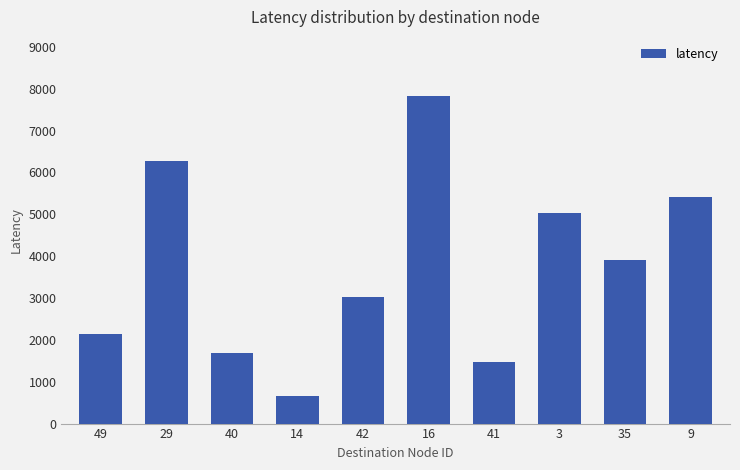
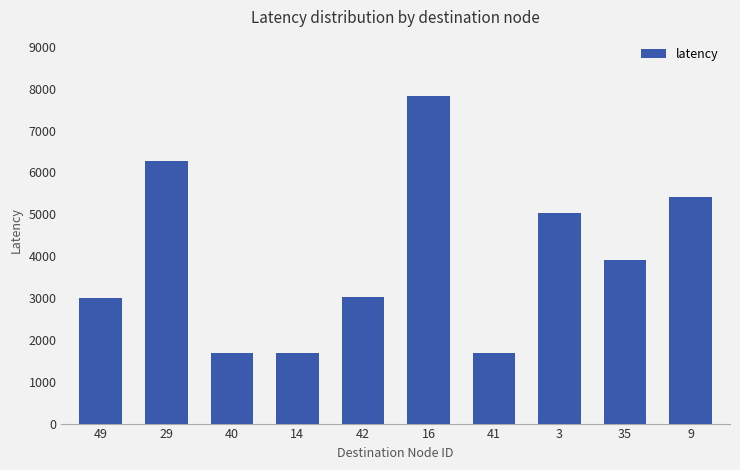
  {
-   "49": 2100,
+   "49": 3000,
    "29": 6300,
    "40": 1700,
-   "14": 700,
+   "14": 1700,
    "42": 3000,
    "16": 7800,
-   "41": 1500,
+   "41": 1700,
    "3": 5000,
    "35": 3900,
    "9": 5400
  }
